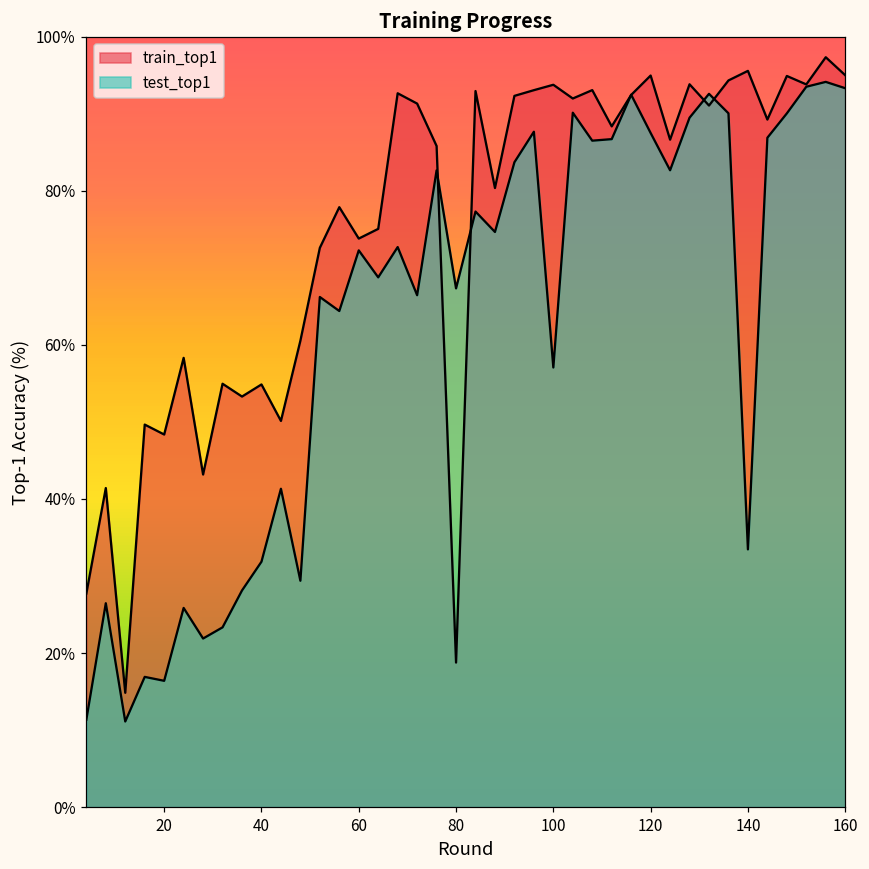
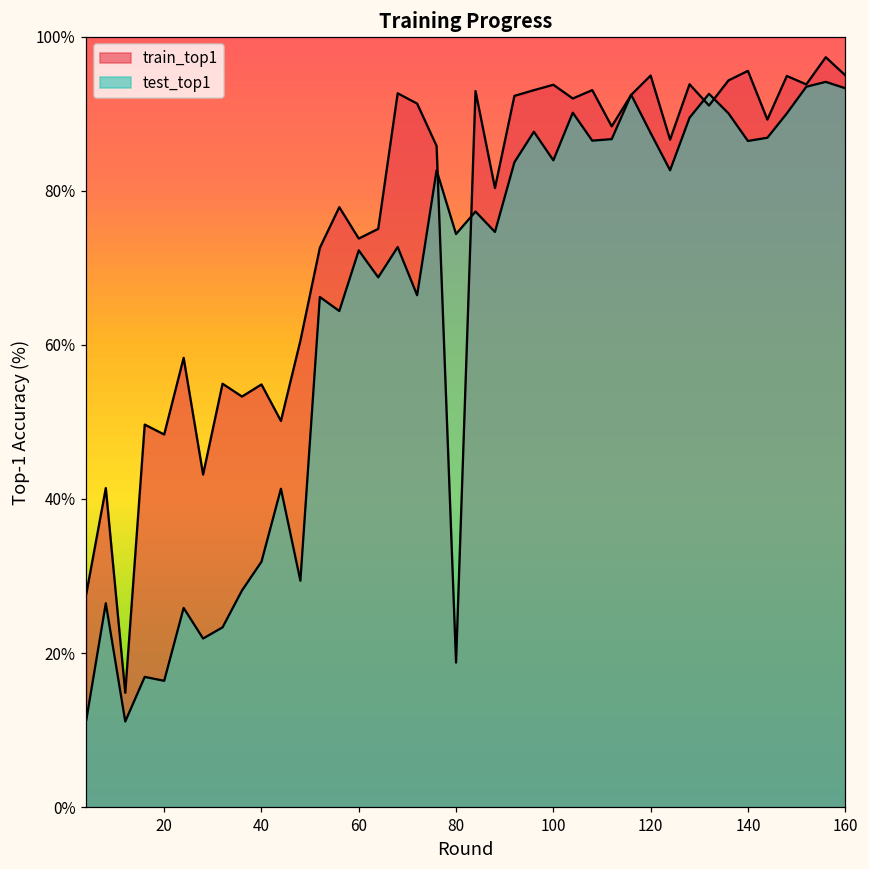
  {
    "train_top1": {
      "20": "48%",
      "40": "55%",
      "60": "74%",
      "80": "19%",
      "100": "94%",
      "120": "95%",
      "140": "96%",
      "160": "95%"
    },
    "test_top1": {
      "20": "16%",
      "40": "32%",
      "60": "72%",
-     "80": "67%",
-     "100": "57%",
+     "80": "74%",
+     "100": "84%",
      "120": "88%",
-     "140": "33%",
+     "140": "86%",
      "160": "93%"
    }
  }
